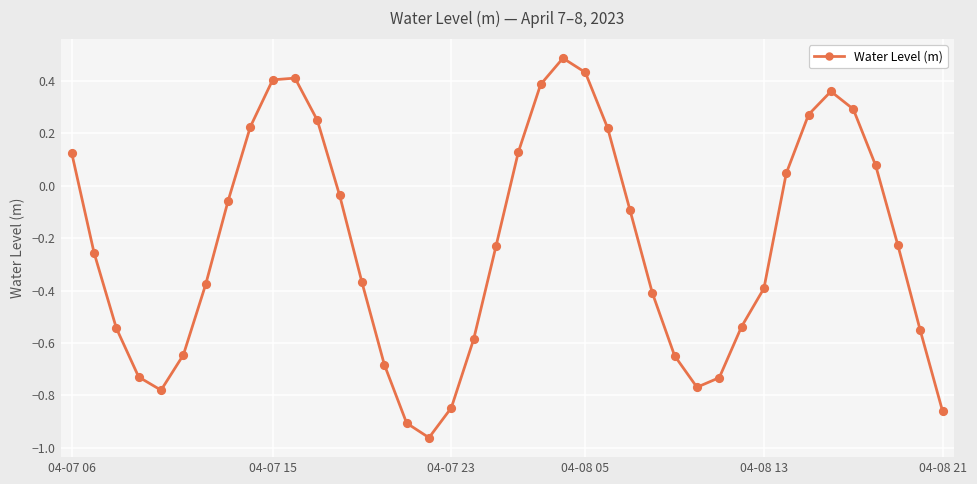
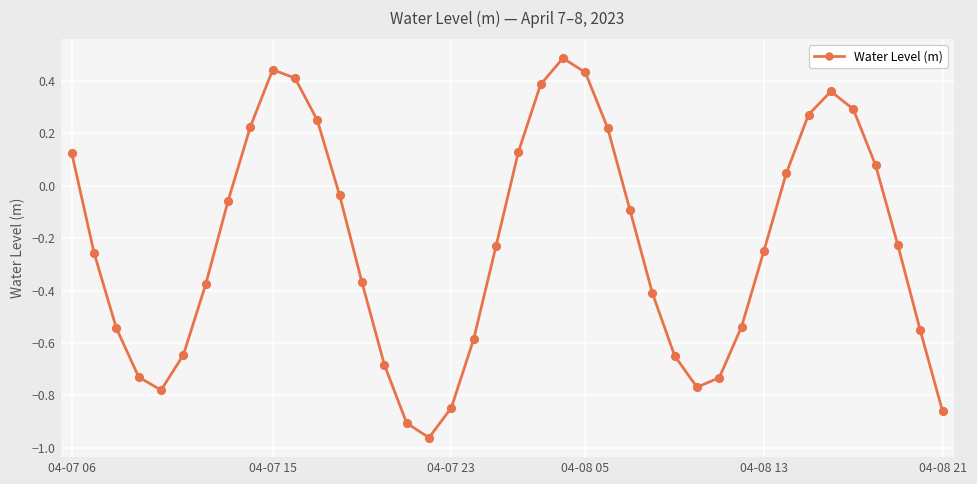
  {
    "04-07 06": 0.12,
-   "04-07 15": 0.40,
+   "04-07 15": 0.44,
    "04-07 23": -0.85,
    "04-08 05": 0.43,
-   "04-08 13": -0.39,
+   "04-08 13": -0.25,
    "04-08 21": -0.86
  }
